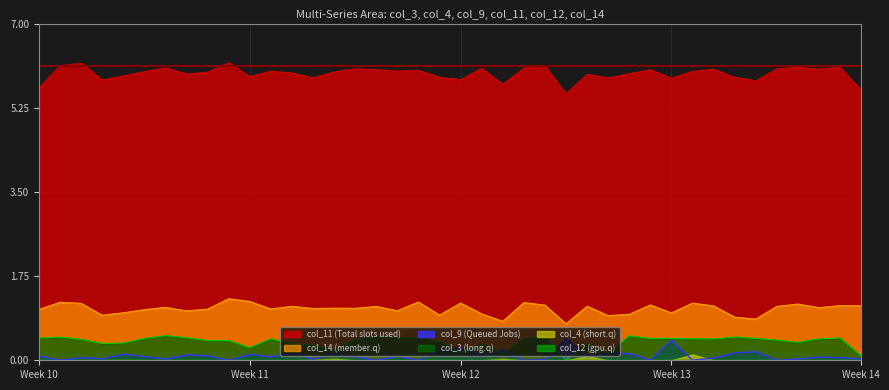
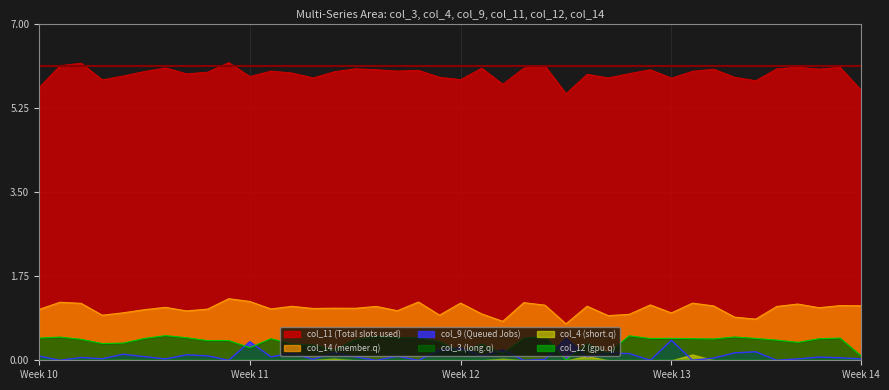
  {
    "col_11 (Total slots used)": {
      "Week 10": 5.7,
      "Week 11": 5.9,
      "Week 12": 5.8,
      "Week 13": 5.9,
      "Week 14": 5.6
    },
    "col_14 (member.q)": {
      "Week 10": 1.1,
      "Week 11": 1.2,
      "Week 12": 1.2,
      "Week 13": 1.0,
      "Week 14": 1.1
    },
    "col_9 (Queued Jobs)": {
      "Week 10": 0.1,
-     "Week 11": 0.1
+     "Week 11": 0.4
    },
    "col_3 (long.q)": {
      "Week 10": 0.5,
      "Week 11": 0.3,
      "Week 14": 0.1
    }
  }
